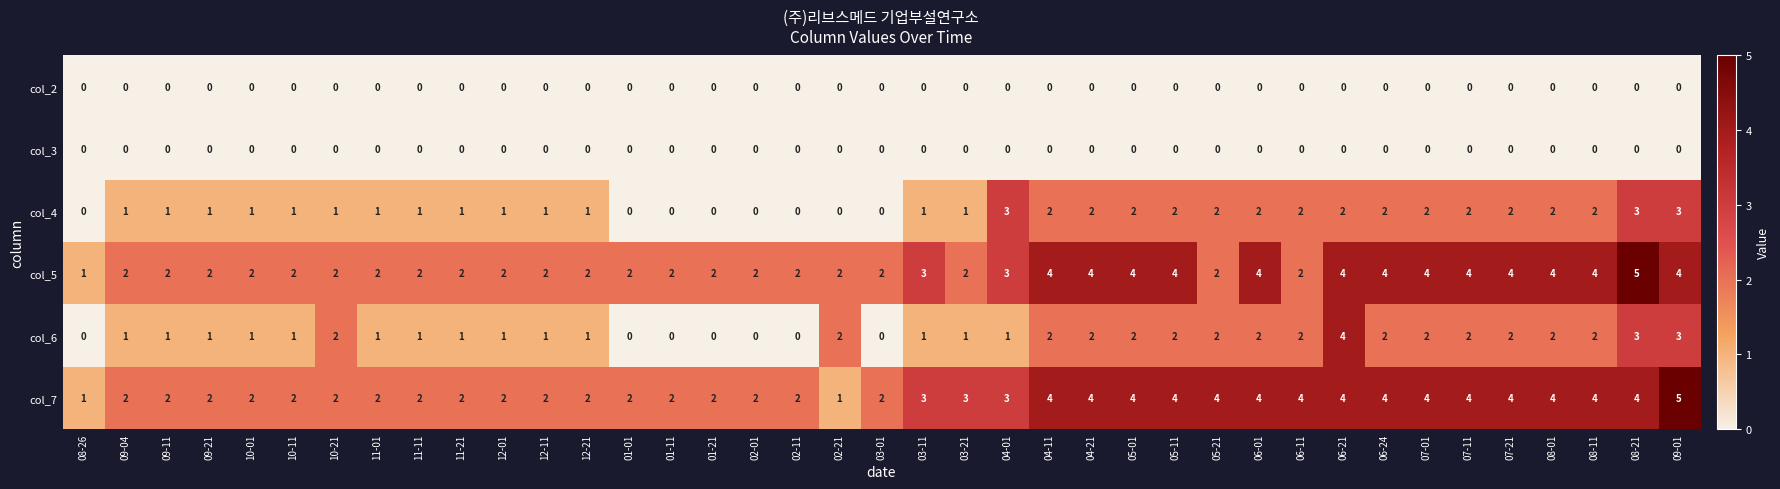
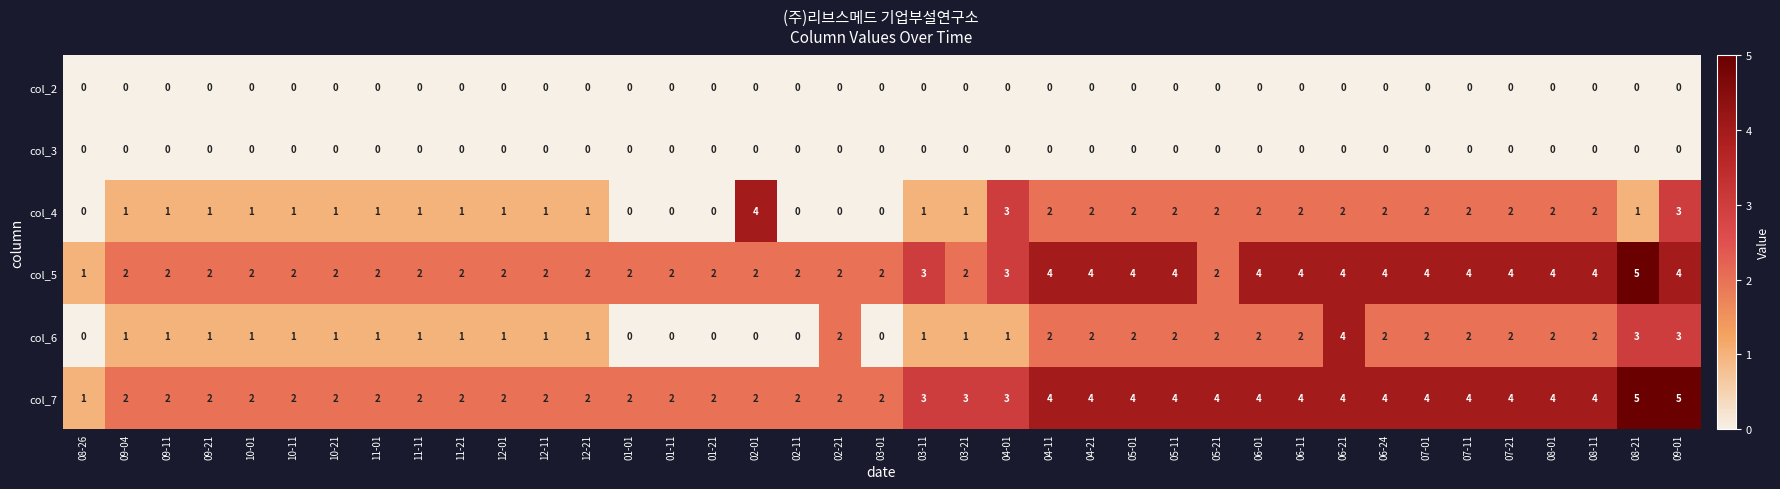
  {
    "col_4": {
      "08-26": 0,
      "09-04": 1,
      "09-11": 1,
      "09-21": 1,
      "10-01": 1,
      "10-11": 1,
      "10-21": 1,
      "11-01": 1,
      "11-11": 1,
      "11-21": 1,
      "12-01": 1,
      "12-11": 1,
      "12-21": 1,
      "01-01": 0,
      "01-11": 0,
      "01-21": 0,
-     "02-01": 0,
+     "02-01": 4,
      "02-11": 0,
      "02-21": 0,
      "03-01": 0,
      "03-11": 1,
      "03-21": 1,
      "04-01": 3,
      "04-11": 2,
      "04-21": 2,
      "05-01": 2,
      "05-11": 2,
      "05-21": 2,
      "06-01": 2,
      "06-11": 2,
      "06-21": 2,
      "06-24": 2,
      "07-01": 2,
      "07-11": 2,
      "07-21": 2,
      "08-01": 2,
      "08-11": 2,
-     "08-21": 3,
+     "08-21": 1,
      "09-01": 3
    },
    "col_5": {
      "08-26": 1,
      "09-04": 2,
      "09-11": 2,
      "09-21": 2,
      "10-01": 2,
      "10-11": 2,
      "10-21": 2,
      "11-01": 2,
      "11-11": 2,
      "11-21": 2,
      "12-01": 2,
      "12-11": 2,
      "12-21": 2,
      "01-01": 2,
      "01-11": 2,
      "01-21": 2,
      "02-01": 2,
      "02-11": 2,
      "02-21": 2,
      "03-01": 2,
      "03-11": 3,
      "03-21": 2,
      "04-01": 3,
      "04-11": 4,
      "04-21": 4,
      "05-01": 4,
      "05-11": 4,
      "05-21": 2,
      "06-01": 4,
-     "06-11": 2,
+     "06-11": 4,
      "06-21": 4,
      "06-24": 4,
      "07-01": 4,
      "07-11": 4,
      "07-21": 4,
      "08-01": 4,
      "08-11": 4,
      "08-21": 5,
      "09-01": 4
    },
    "col_6": {
      "08-26": 0,
      "09-04": 1,
      "09-11": 1,
      "09-21": 1,
      "10-01": 1,
      "10-11": 1,
-     "10-21": 2,
+     "10-21": 1,
      "11-01": 1,
      "11-11": 1,
      "11-21": 1,
      "12-01": 1,
      "12-11": 1,
      "12-21": 1,
      "01-01": 0,
      "01-11": 0,
      "01-21": 0,
      "02-01": 0,
      "02-11": 0,
      "02-21": 2,
      "03-01": 0,
      "03-11": 1,
      "03-21": 1,
      "04-01": 1,
      "04-11": 2,
      "04-21": 2,
      "05-01": 2,
      "05-11": 2,
      "05-21": 2,
      "06-01": 2,
      "06-11": 2,
      "06-21": 4,
      "06-24": 2,
      "07-01": 2,
      "07-11": 2,
      "07-21": 2,
      "08-01": 2,
      "08-11": 2,
      "08-21": 3,
      "09-01": 3
    },
    "col_7": {
      "08-26": 1,
      "09-04": 2,
      "09-11": 2,
      "09-21": 2,
      "10-01": 2,
      "10-11": 2,
      "10-21": 2,
      "11-01": 2,
      "11-11": 2,
      "11-21": 2,
      "12-01": 2,
      "12-11": 2,
      "12-21": 2,
      "01-01": 2,
      "01-11": 2,
      "01-21": 2,
      "02-01": 2,
      "02-11": 2,
-     "02-21": 1,
+     "02-21": 2,
      "03-01": 2,
      "03-11": 3,
      "03-21": 3,
      "04-01": 3,
      "04-11": 4,
      "04-21": 4,
      "05-01": 4,
      "05-11": 4,
      "05-21": 4,
      "06-01": 4,
      "06-11": 4,
      "06-21": 4,
      "06-24": 4,
      "07-01": 4,
      "07-11": 4,
      "07-21": 4,
      "08-01": 4,
      "08-11": 4,
-     "08-21": 4,
+     "08-21": 5,
      "09-01": 5
    }
  }
